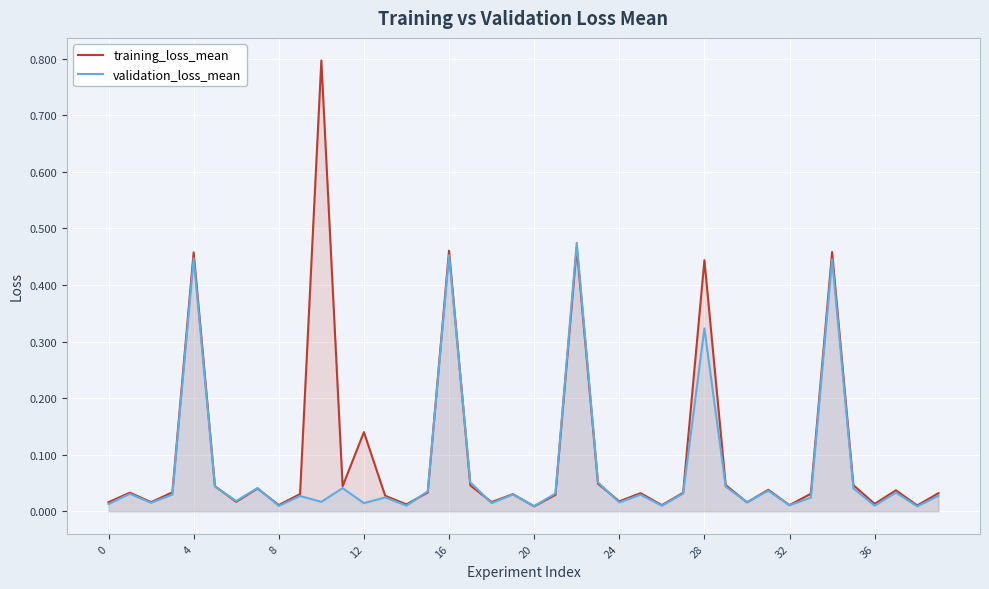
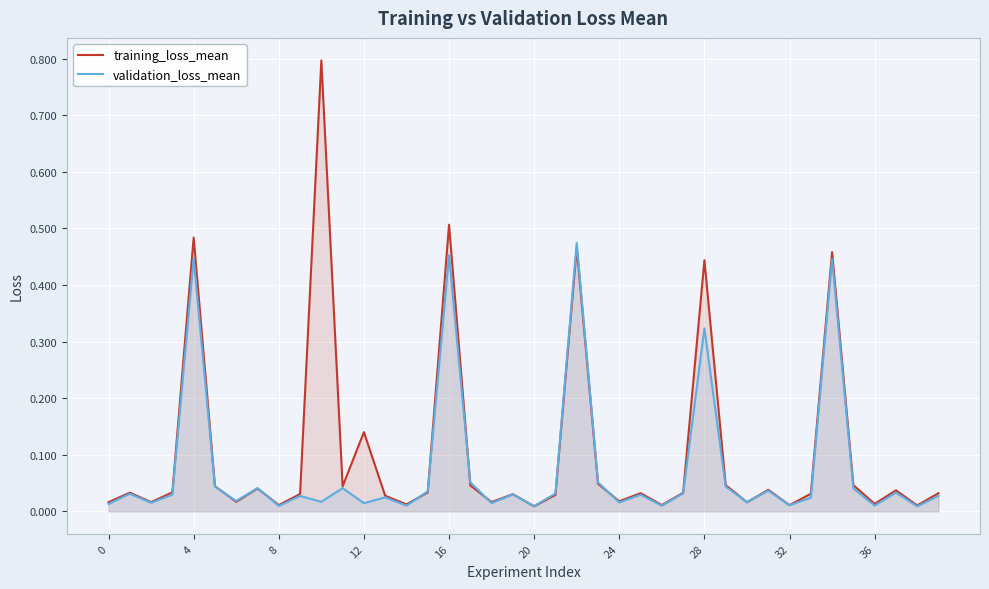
  {
    "training_loss_mean": {
-     "4": 0.46,
+     "4": 0.48,
      "12": 0.14,
-     "16": 0.46,
+     "16": 0.51,
      "28": 0.44
    },
    "validation_loss_mean": {
      "4": 0.45,
      "12": 0.01,
      "16": 0.45,
      "28": 0.32
    }
  }
